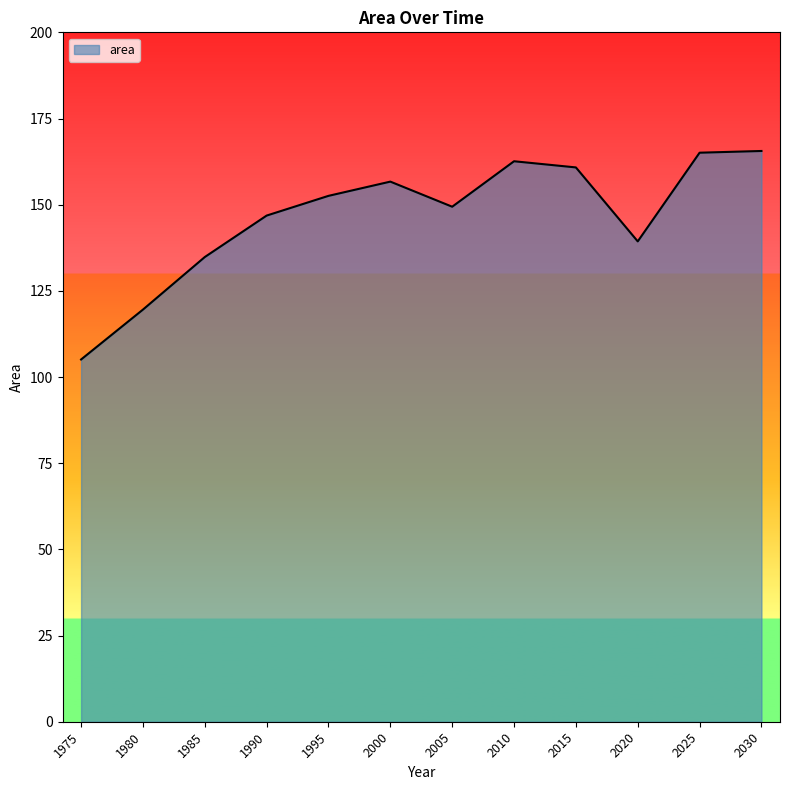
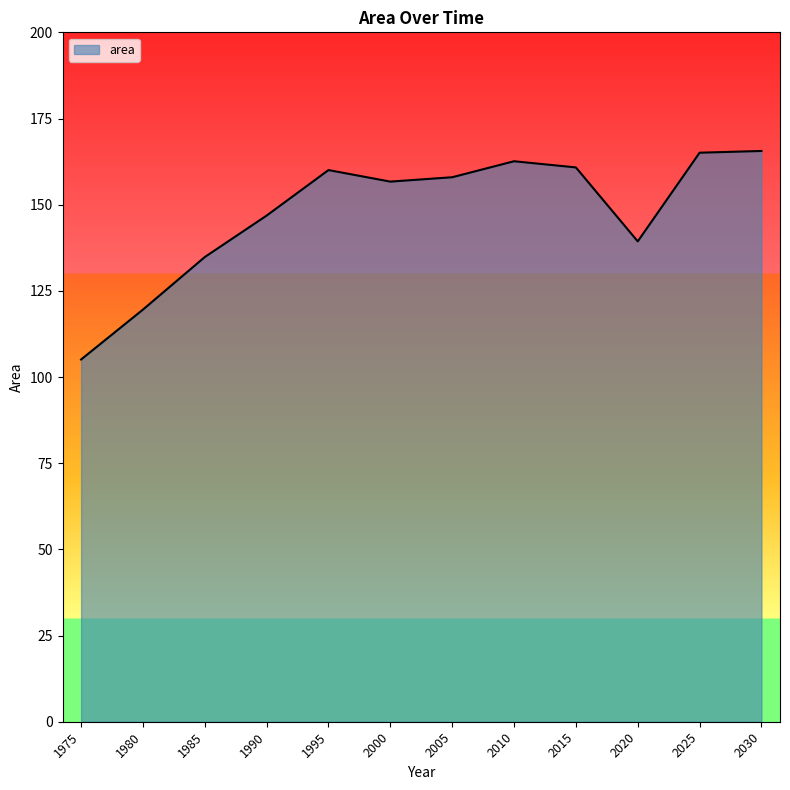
  {
    "1975": 105,
    "1980": 120,
    "1985": 135,
    "1990": 147,
-   "1995": 153,
+   "1995": 160,
    "2000": 157,
-   "2005": 149,
+   "2005": 158,
    "2010": 163,
    "2015": 161,
    "2020": 139,
    "2025": 165,
    "2030": 166
  }
